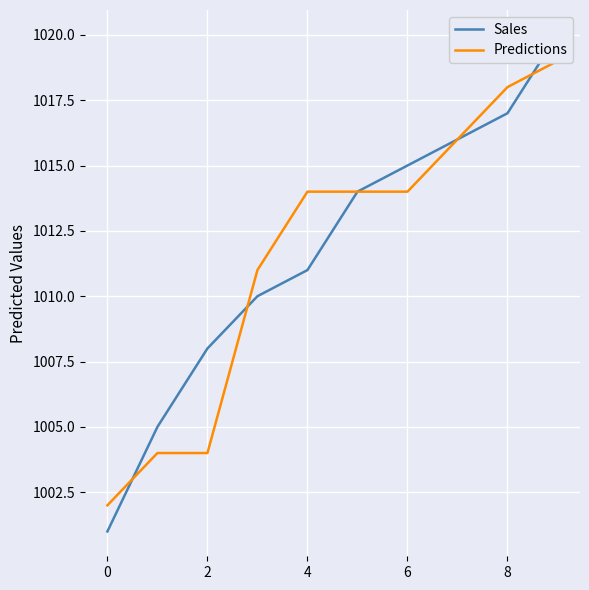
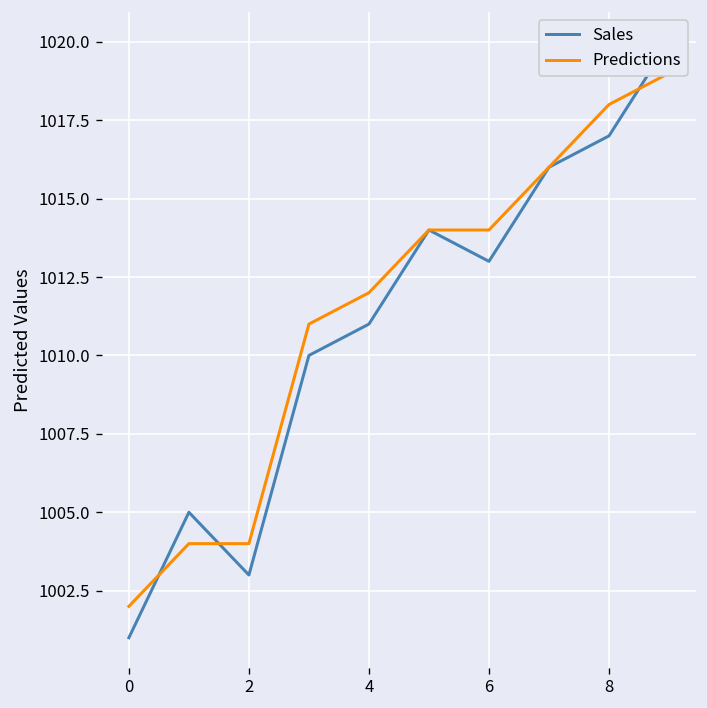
  {
    "Sales": {
      "0": 1001,
-     "2": 1008,
+     "2": 1003,
      "4": 1011,
-     "6": 1015,
+     "6": 1013,
      "8": 1017
    },
    "Predictions": {
      "0": 1002,
      "2": 1004,
-     "4": 1014,
+     "4": 1012,
      "6": 1014,
      "8": 1018
    }
  }
